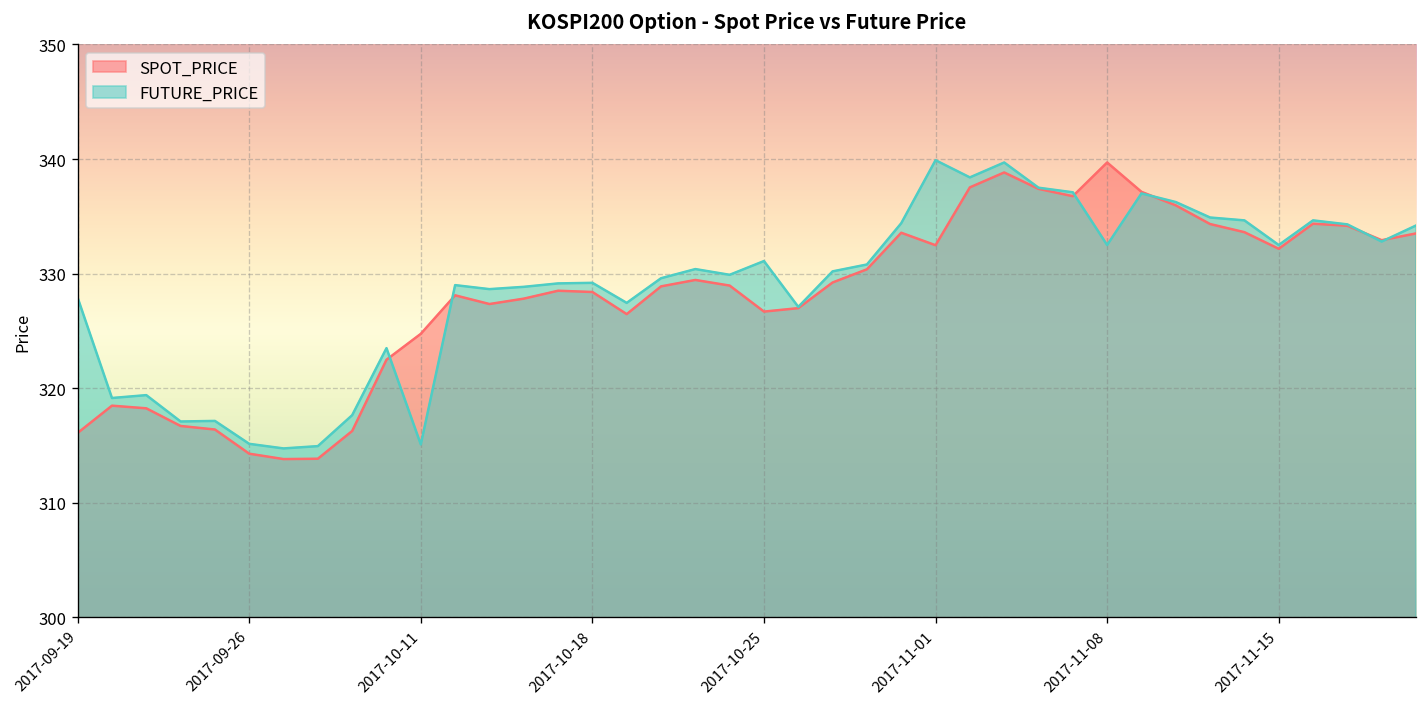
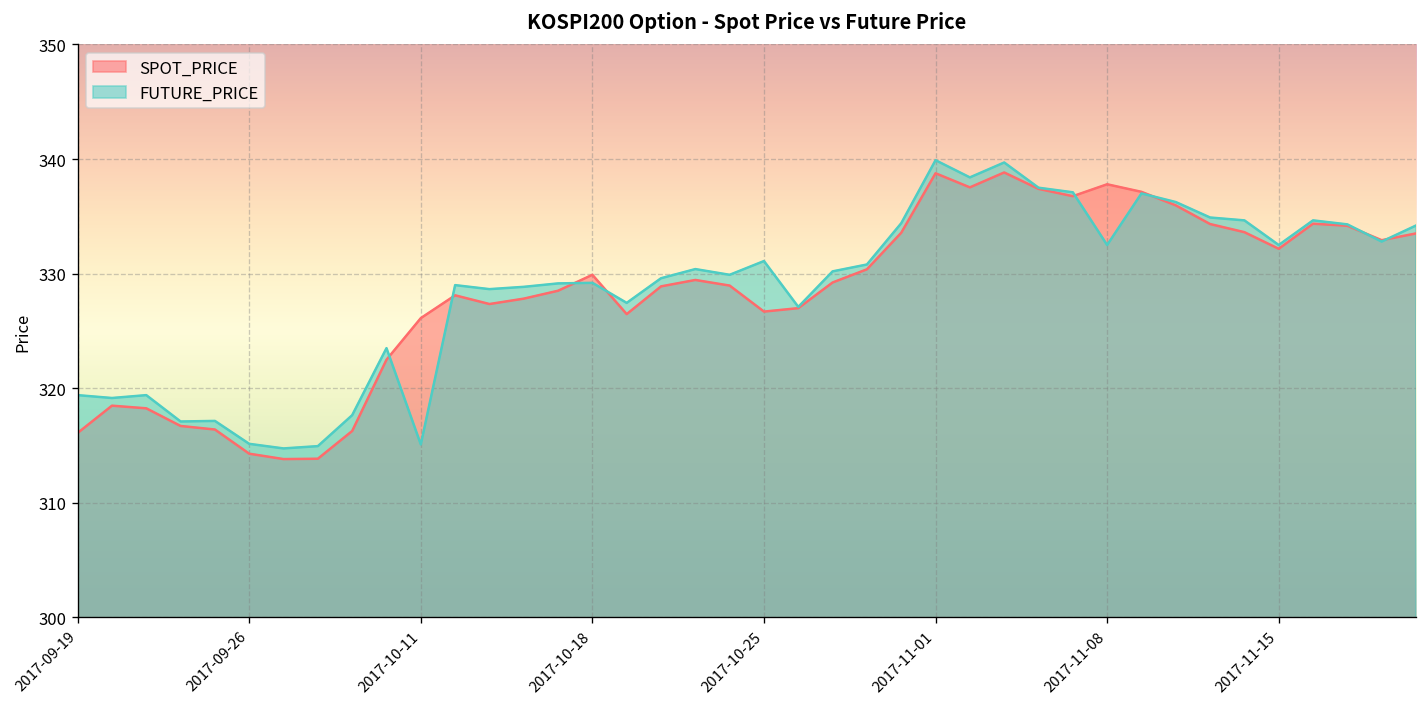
  {
    "SPOT_PRICE": {
      "2017-09-19": 316,
      "2017-09-26": 314,
-     "2017-10-11": 325,
-     "2017-10-18": 328,
+     "2017-10-11": 326,
+     "2017-10-18": 330,
      "2017-10-25": 327,
-     "2017-11-01": 332,
-     "2017-11-08": 340,
+     "2017-11-01": 339,
+     "2017-11-08": 338,
      "2017-11-15": 332
    },
    "FUTURE_PRICE": {
-     "2017-09-19": 328,
+     "2017-09-19": 319,
      "2017-09-26": 315,
      "2017-10-11": 315,
      "2017-10-18": 329,
      "2017-10-25": 331,
      "2017-11-01": 340,
      "2017-11-08": 333,
      "2017-11-15": 333
    }
  }
